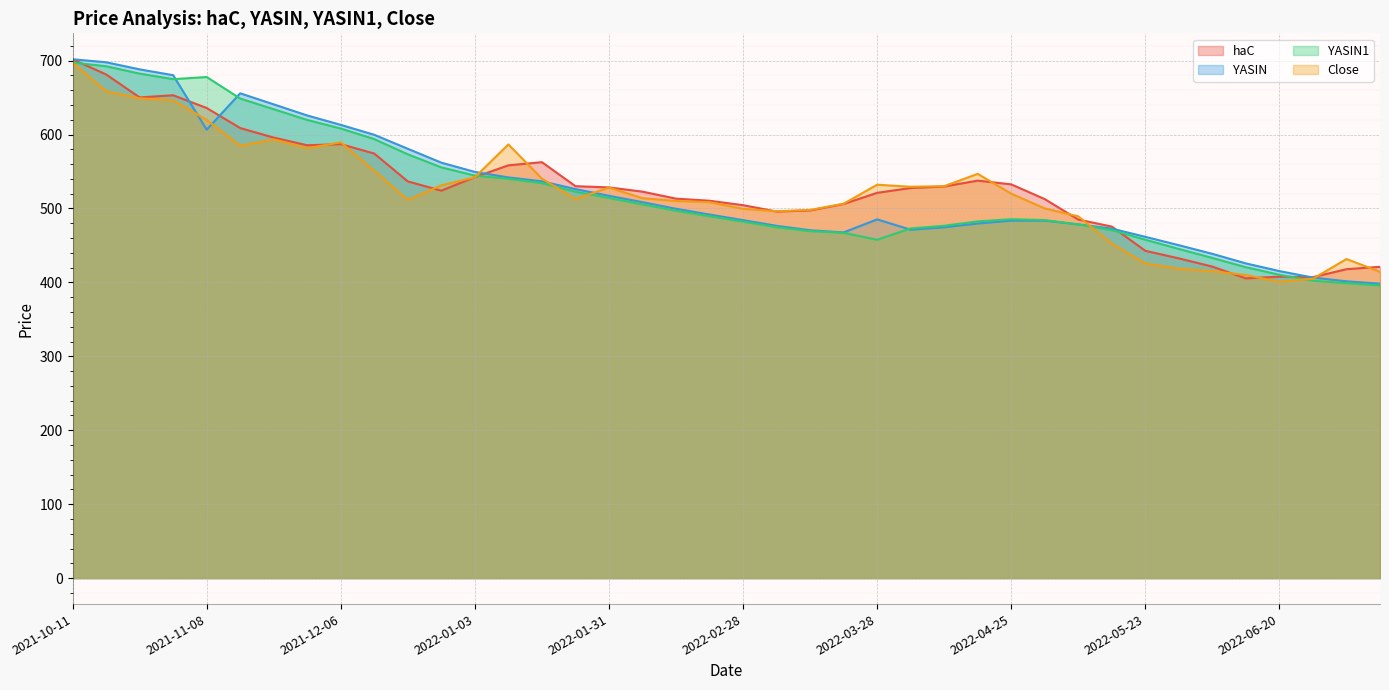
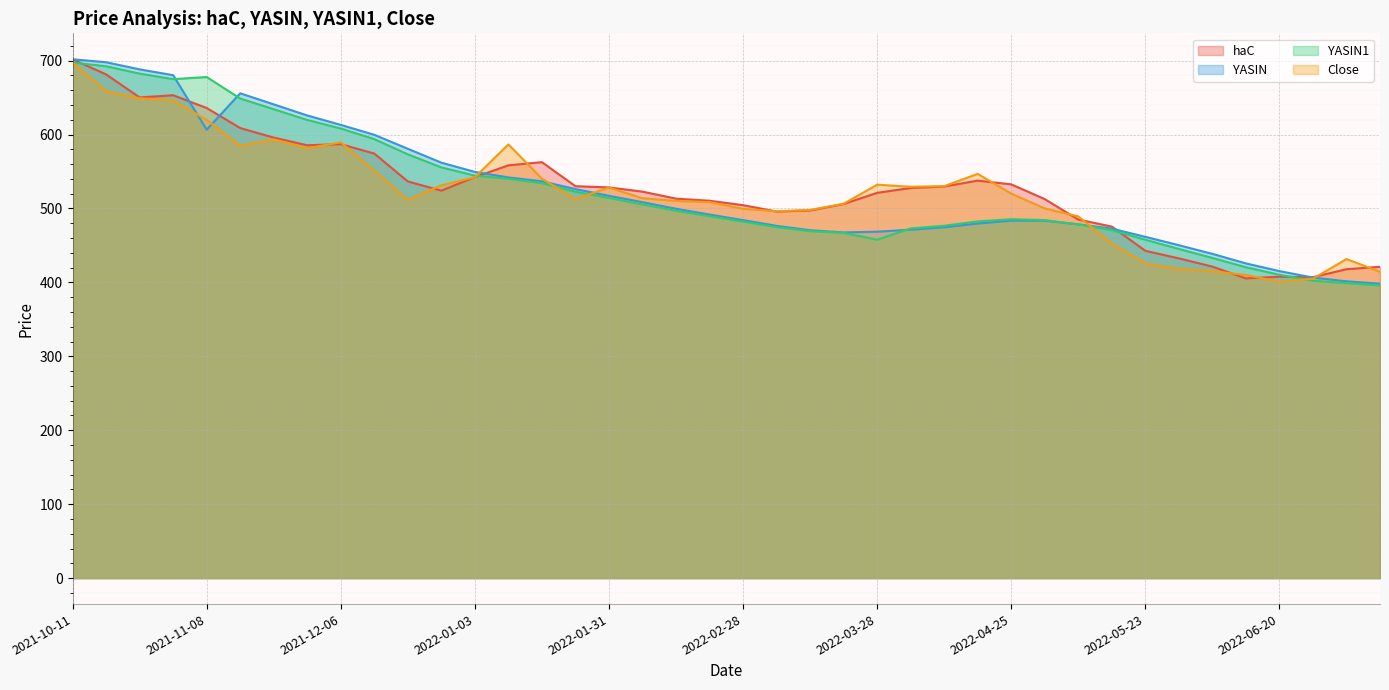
  {
    "YASIN": {
      "2021-11-08": 610,
      "2021-12-06": 610,
      "2022-01-03": 550,
-     "2022-03-28": 490,
+     "2022-03-28": 470,
      "2022-05-23": 460,
      "2022-06-20": 420
    },
    "YASIN1": {
      "2021-11-08": 680,
      "2021-12-06": 610,
      "2022-03-28": 460,
      "2022-05-23": 460
    }
  }
